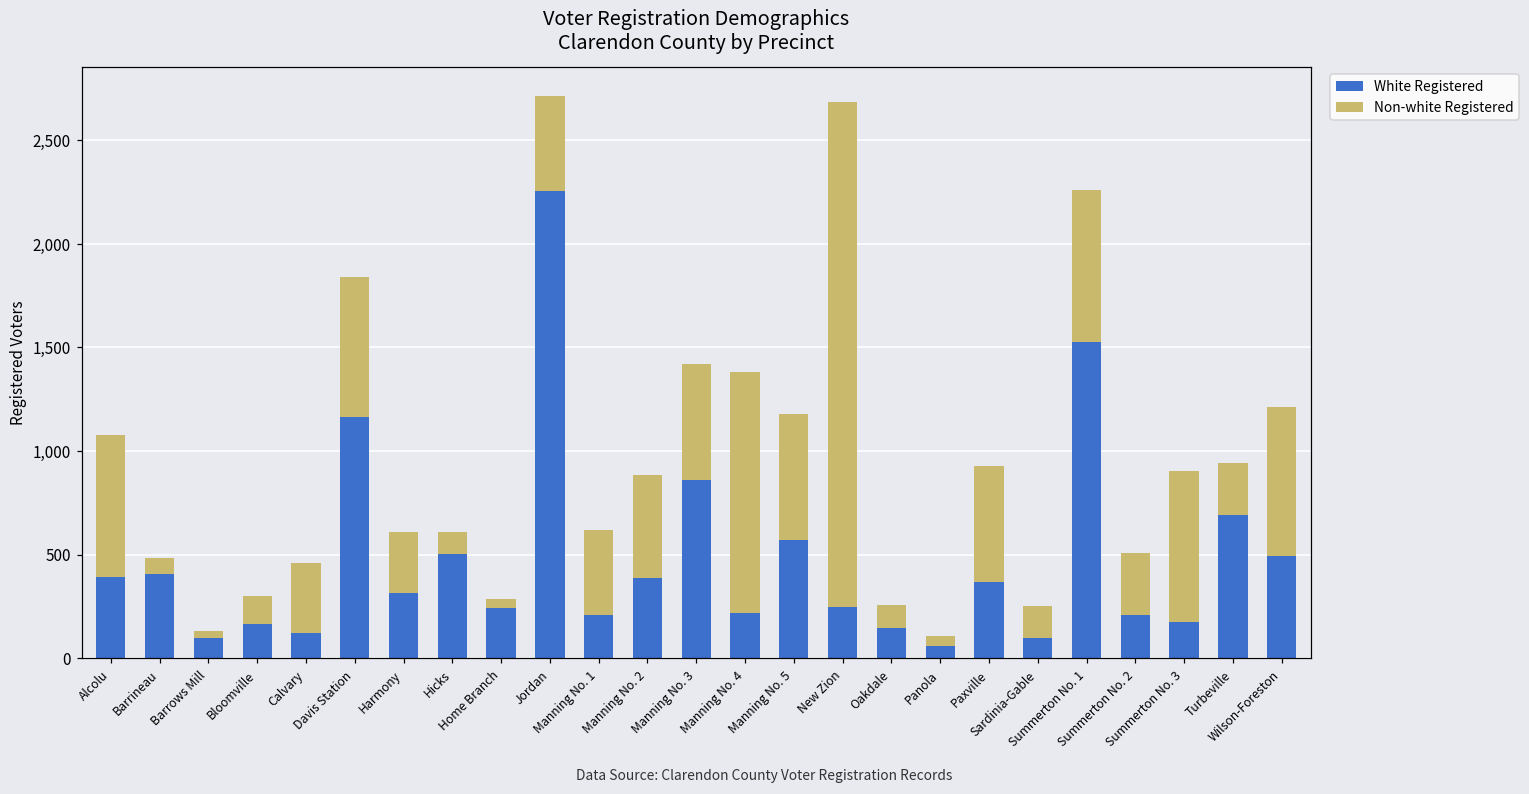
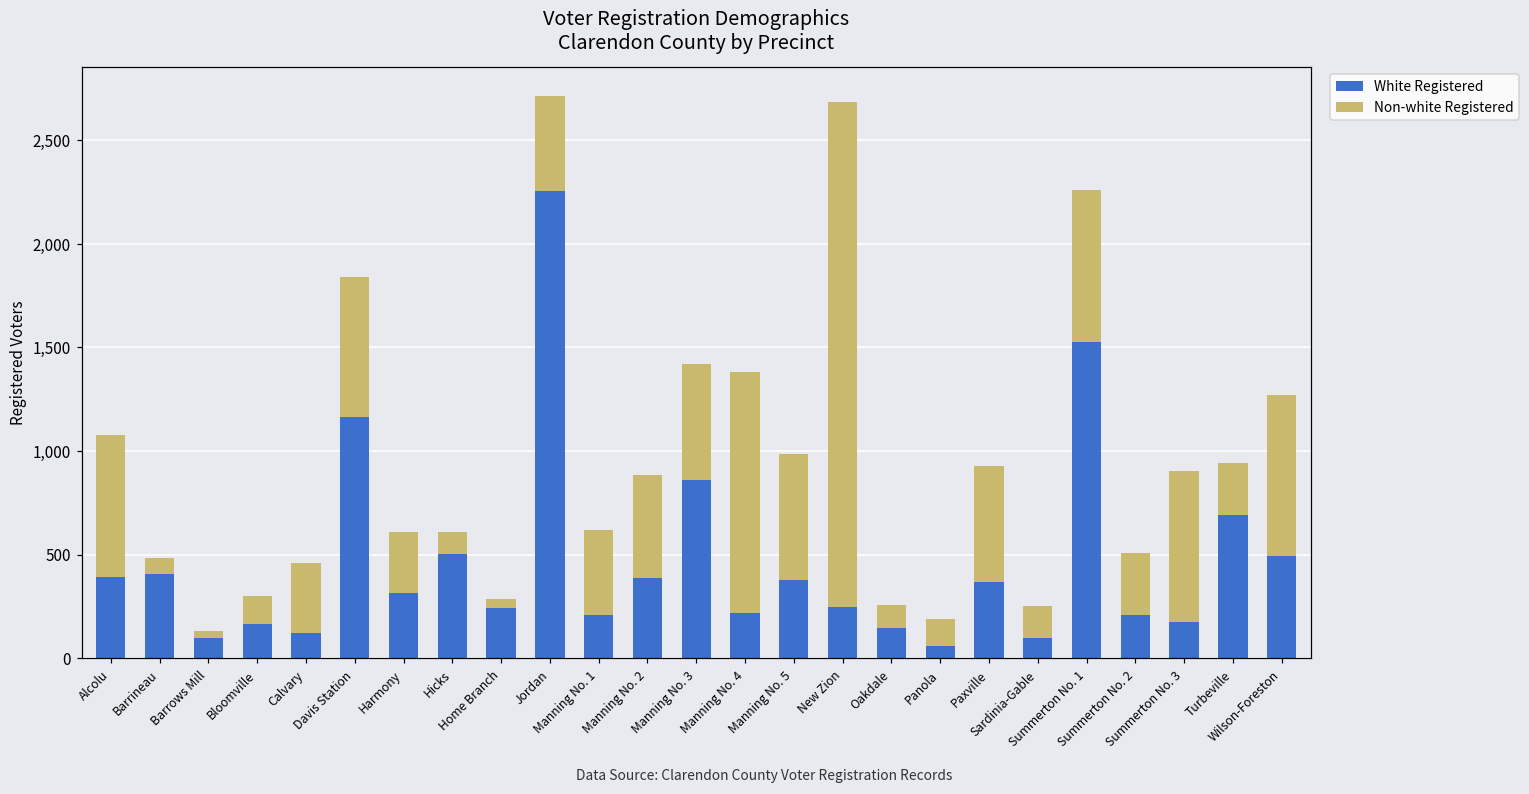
  {
    "White Registered": {
      "Alcolu": "390",
      "Barrineau": "410",
      "Barrows Mill": "100",
      "Bloomville": "170",
      "Calvary": "130",
      "Davis Station": "1,170",
      "Harmony": "320",
      "Hicks": "500",
      "Home Branch": "250",
      "Jordan": "2,250",
      "Manning No. 1": "210",
      "Manning No. 2": "390",
      "Manning No. 3": "860",
      "Manning No. 4": "220",
-     "Manning No. 5": "570",
+     "Manning No. 5": "380",
      "New Zion": "250",
      "Oakdale": "150",
      "Panola": "60",
      "Paxville": "370",
      "Sardinia-Gable": "100",
      "Summerton No. 1": "1,530",
      "Summerton No. 2": "210",
      "Summerton No. 3": "170",
      "Turbeville": "690",
      "Wilson-Foreston": "500"
    },
    "Non-white Registered": {
      "Alcolu": "690",
      "Barrineau": "80",
      "Barrows Mill": "30",
      "Bloomville": "140",
      "Calvary": "340",
      "Davis Station": "680",
      "Harmony": "290",
      "Hicks": "110",
      "Home Branch": "40",
      "Jordan": "460",
      "Manning No. 1": "410",
      "Manning No. 2": "500",
      "Manning No. 3": "560",
      "Manning No. 4": "1,170",
      "Manning No. 5": "610",
      "New Zion": "2,430",
      "Oakdale": "110",
-     "Panola": "50",
+     "Panola": "130",
      "Paxville": "560",
      "Sardinia-Gable": "160",
      "Summerton No. 1": "730",
      "Summerton No. 2": "300",
      "Summerton No. 3": "730",
      "Turbeville": "250",
-     "Wilson-Foreston": "720"
+     "Wilson-Foreston": "780"
    }
  }
